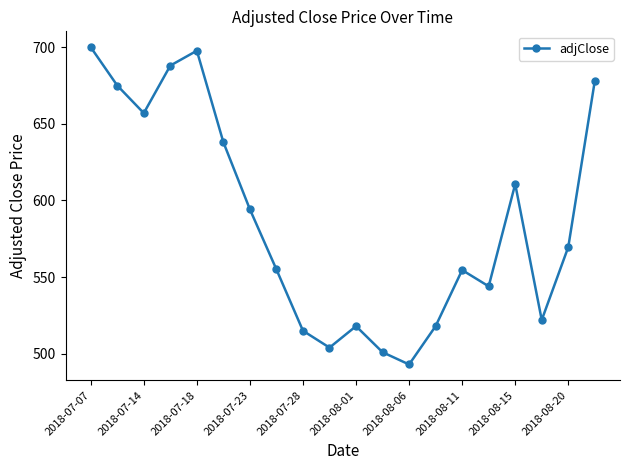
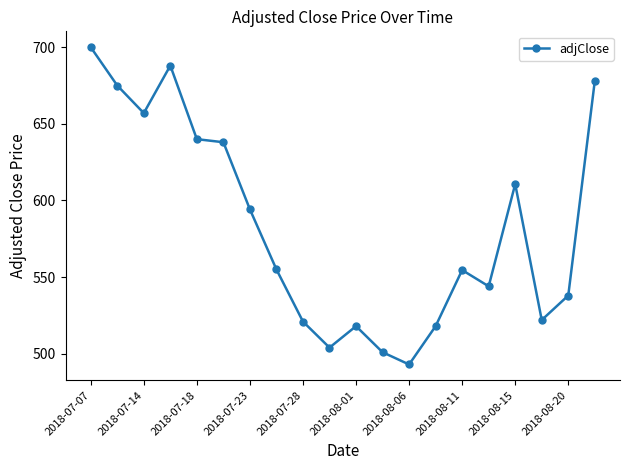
  {
    "2018-07-07": 700,
    "2018-07-14": 657,
-   "2018-07-18": 698,
+   "2018-07-18": 640,
    "2018-07-23": 594,
-   "2018-07-28": 515,
+   "2018-07-28": 521,
    "2018-08-01": 518,
    "2018-08-06": 493,
    "2018-08-11": 555,
    "2018-08-15": 611,
-   "2018-08-20": 570
+   "2018-08-20": 538
  }
